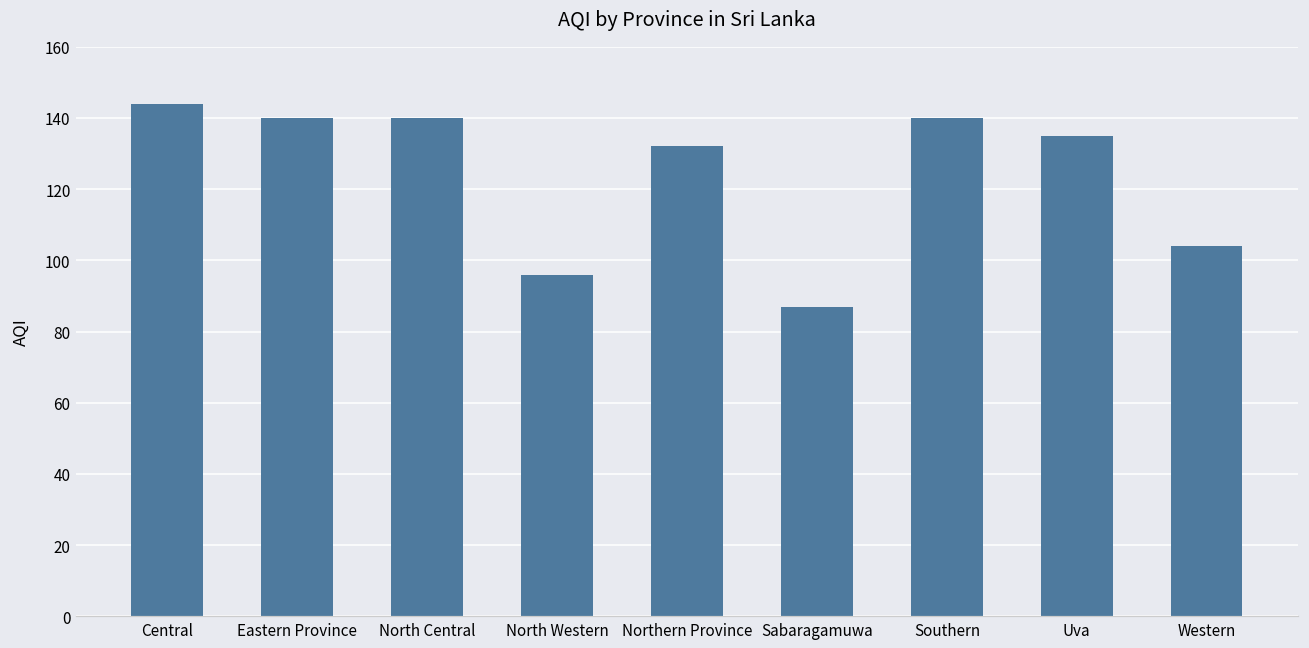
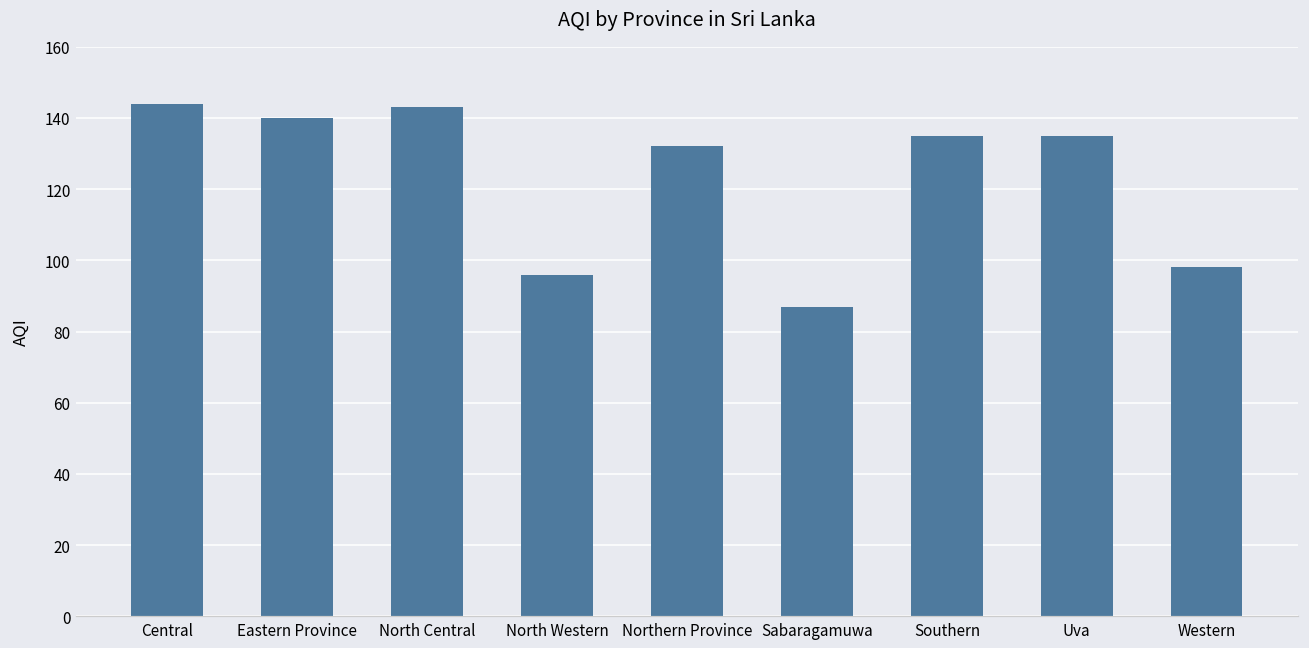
  {
    "Central": 144,
    "Eastern Province": 140,
-   "North Central": 140,
+   "North Central": 143,
    "North Western": 96,
    "Northern Province": 132,
    "Sabaragamuwa": 87,
-   "Southern": 140,
+   "Southern": 135,
    "Uva": 135,
-   "Western": 104
+   "Western": 98
  }
